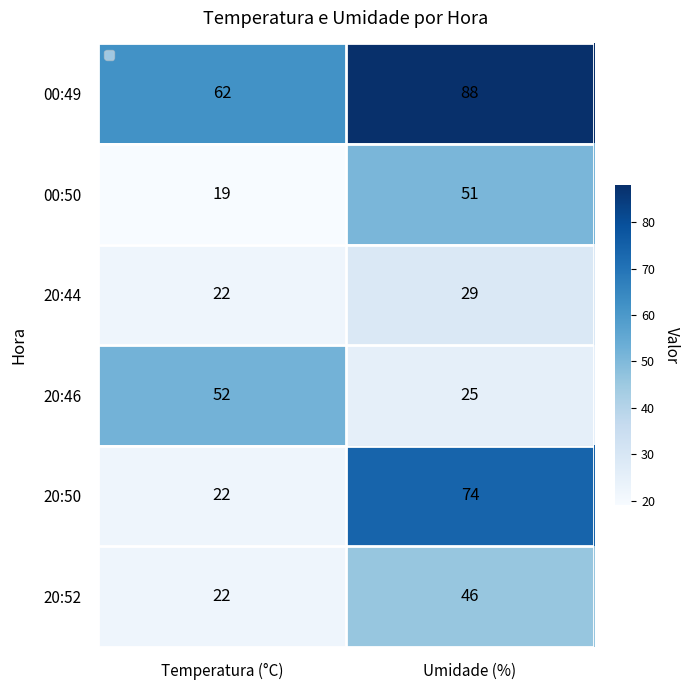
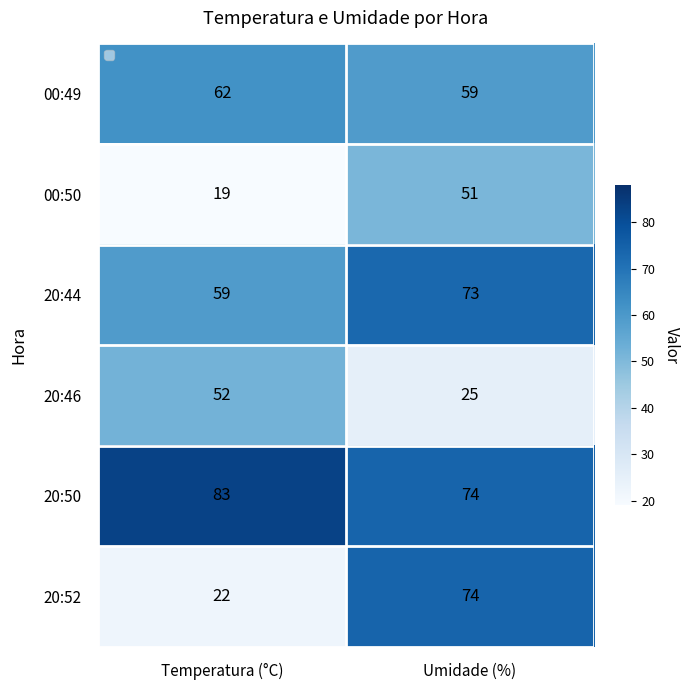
  {
    "00:49": {
      "Temperatura (°C)": 62,
-     "Umidade (%)": 88
+     "Umidade (%)": 59
    },
    "00:50": {
      "Temperatura (°C)": 19,
      "Umidade (%)": 51
    },
    "20:44": {
-     "Temperatura (°C)": 22,
-     "Umidade (%)": 29
+     "Temperatura (°C)": 59,
+     "Umidade (%)": 73
    },
    "20:46": {
      "Temperatura (°C)": 52,
      "Umidade (%)": 25
    },
    "20:50": {
-     "Temperatura (°C)": 22,
+     "Temperatura (°C)": 83,
      "Umidade (%)": 74
    },
    "20:52": {
      "Temperatura (°C)": 22,
-     "Umidade (%)": 46
+     "Umidade (%)": 74
    }
  }
